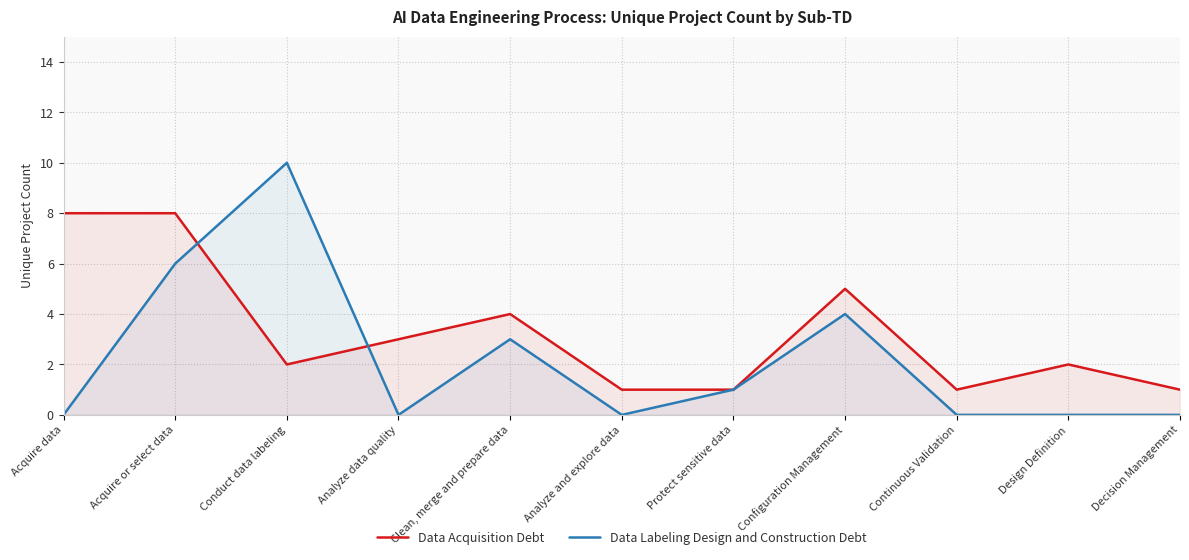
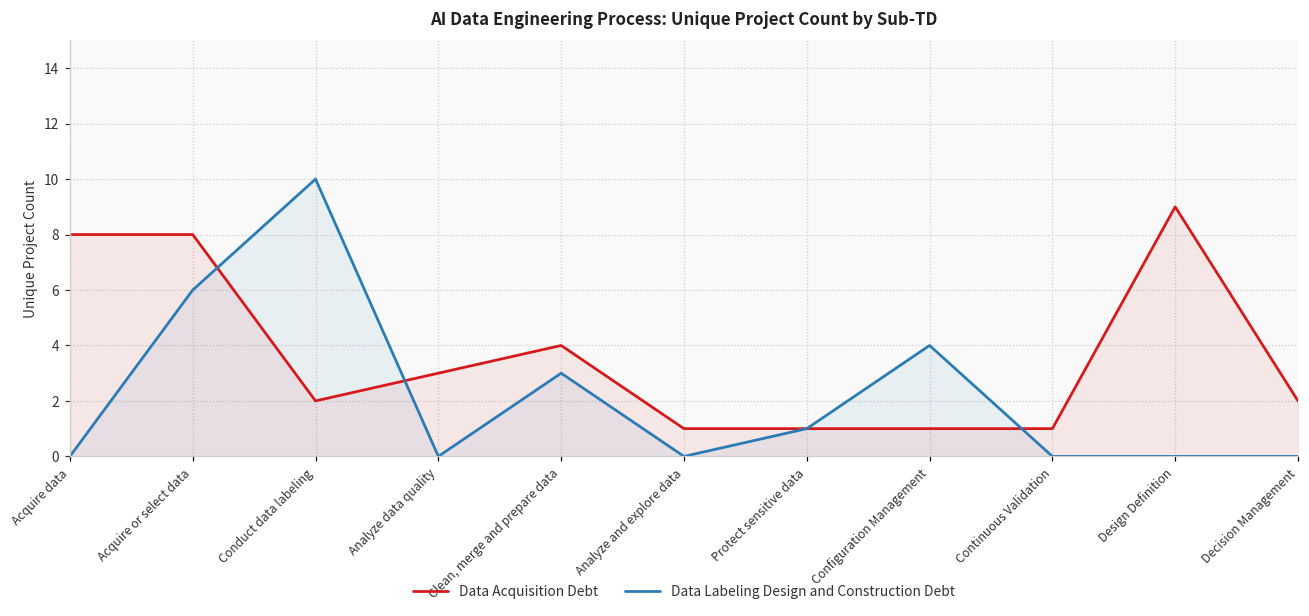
  {
    "Data Acquisition Debt": {
      "Acquire data": 8,
      "Acquire or select data": 8,
      "Conduct data labeling": 2,
      "Analyze data quality": 3,
      "Clean, merge and prepare data": 4,
      "Analyze and explore data": 1,
-     "Configuration Management": 5,
+     "Configuration Management": 1,
      "Continuous Validation": 1,
-     "Design Definition": 2,
-     "Decision Management": 1
+     "Design Definition": 9,
+     "Decision Management": 2
    },
    "Data Labeling Design and Construction Debt": {
      "Acquire data": 0,
      "Acquire or select data": 6,
      "Conduct data labeling": 10,
      "Analyze data quality": 0,
      "Clean, merge and prepare data": 3,
      "Analyze and explore data": 0,
      "Configuration Management": 4,
      "Continuous Validation": 0,
      "Design Definition": 0,
      "Decision Management": 0
    }
  }
